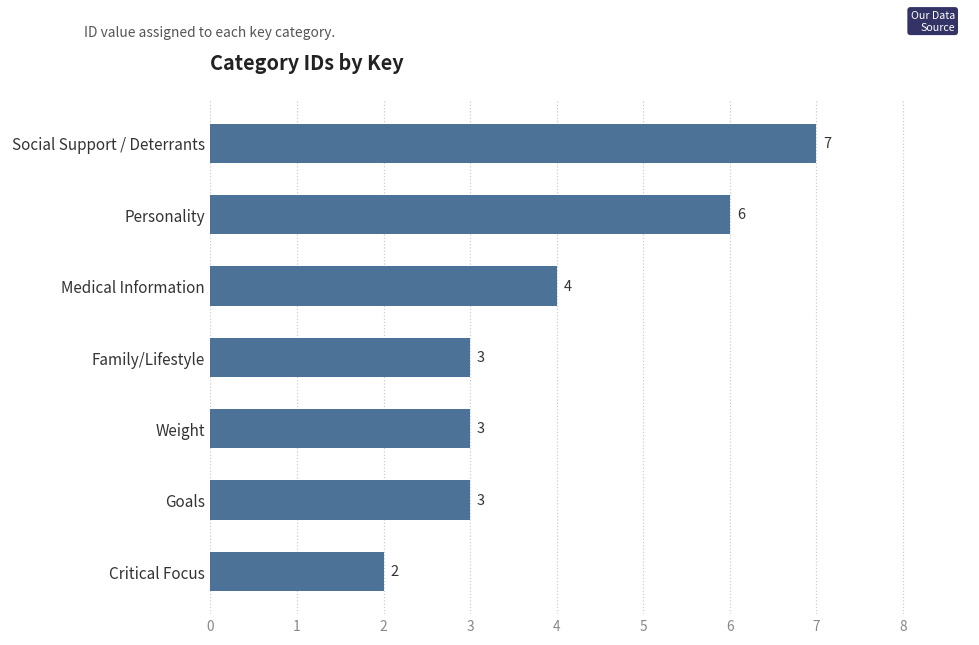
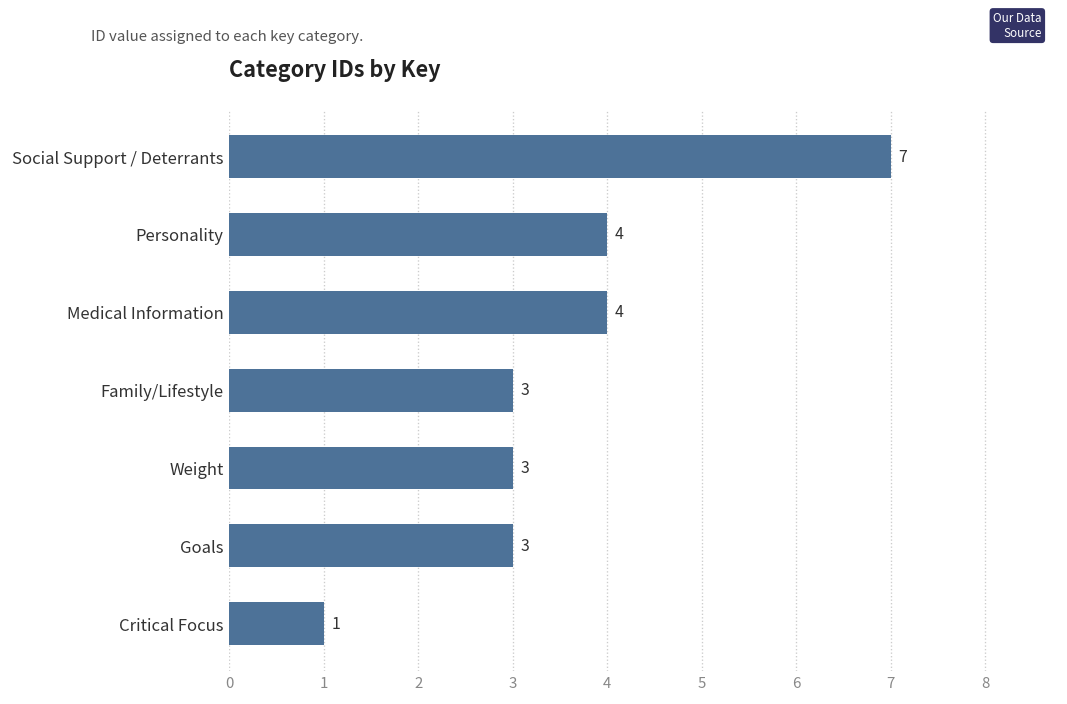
  {
    "Social Support / Deterrants": 7,
-   "Personality": 6,
+   "Personality": 4,
    "Medical Information": 4,
    "Family/Lifestyle": 3,
    "Weight": 3,
    "Goals": 3,
-   "Critical Focus": 2
+   "Critical Focus": 1
  }
